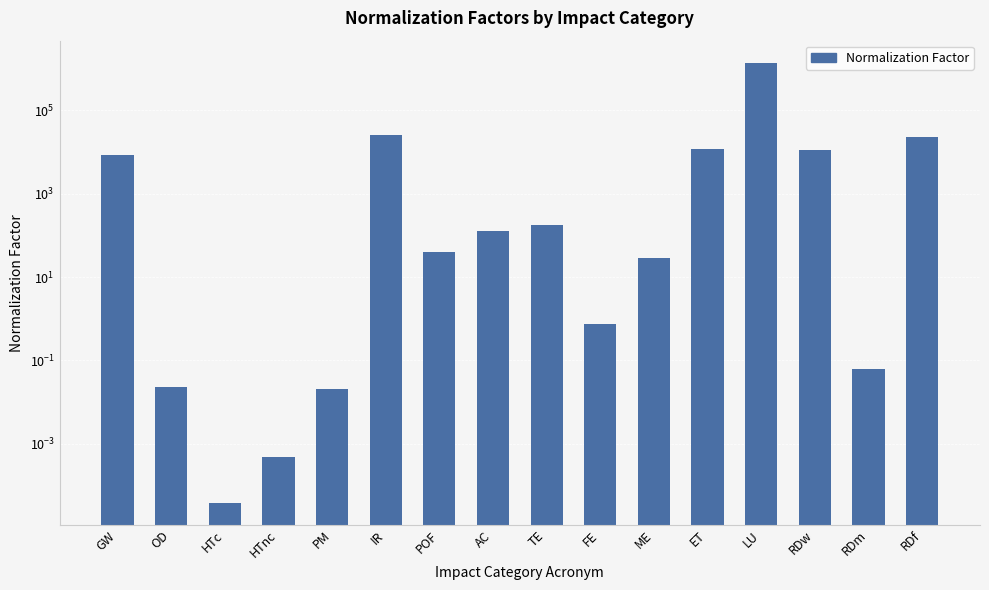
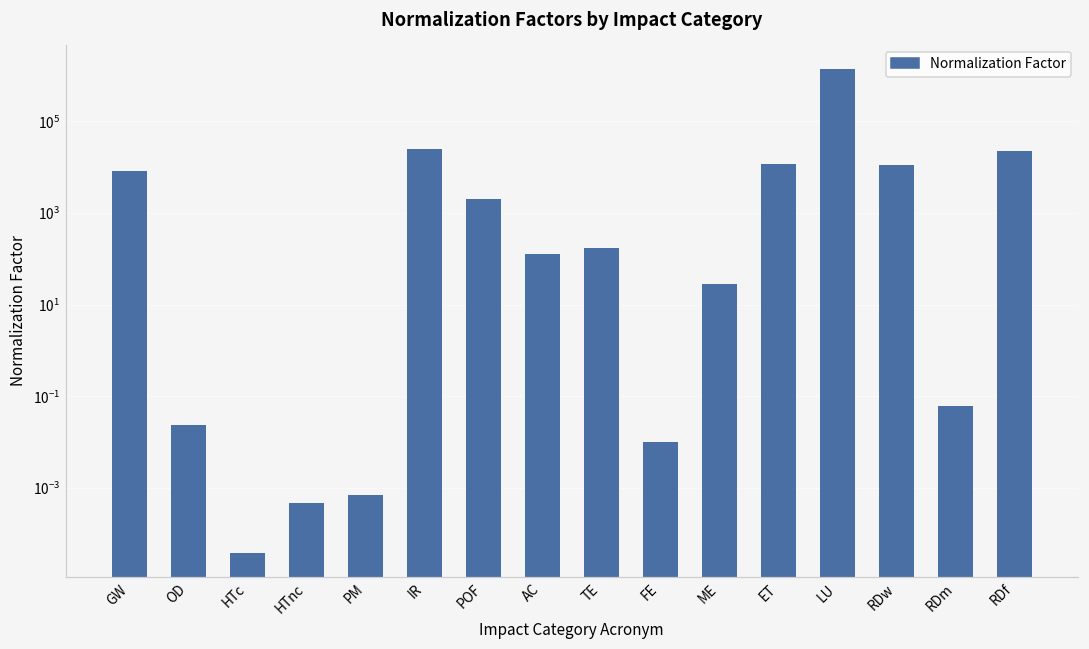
  {
    "GW": 8000,
    "OD": 0.02,
    "HTc": 0.00004,
    "HTnc": 0.0005,
-   "PM": 0.02,
+   "PM": 0.0007,
    "IR": 30000,
-   "POF": 40,
+   "POF": 2000,
    "AC": 130,
    "TE": 180,
-   "FE": 0.7,
+   "FE": 0.010,
    "ME": 30,
    "ET": 12000,
    "LU": 1400000,
    "RDw": 12000,
    "RDm": 0.06,
    "RDf": 20000
  }
